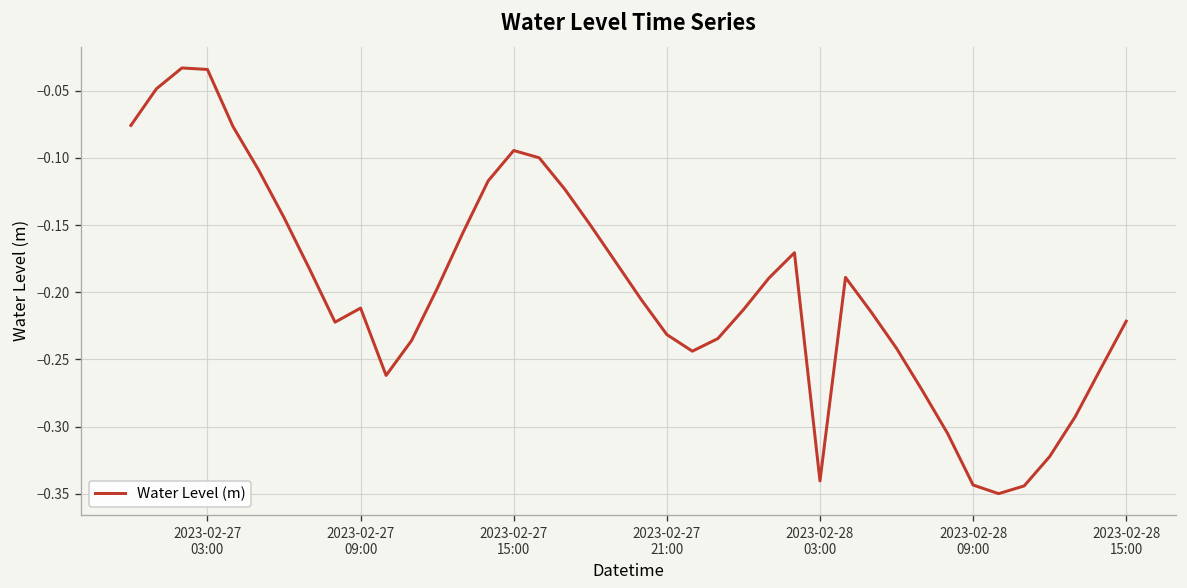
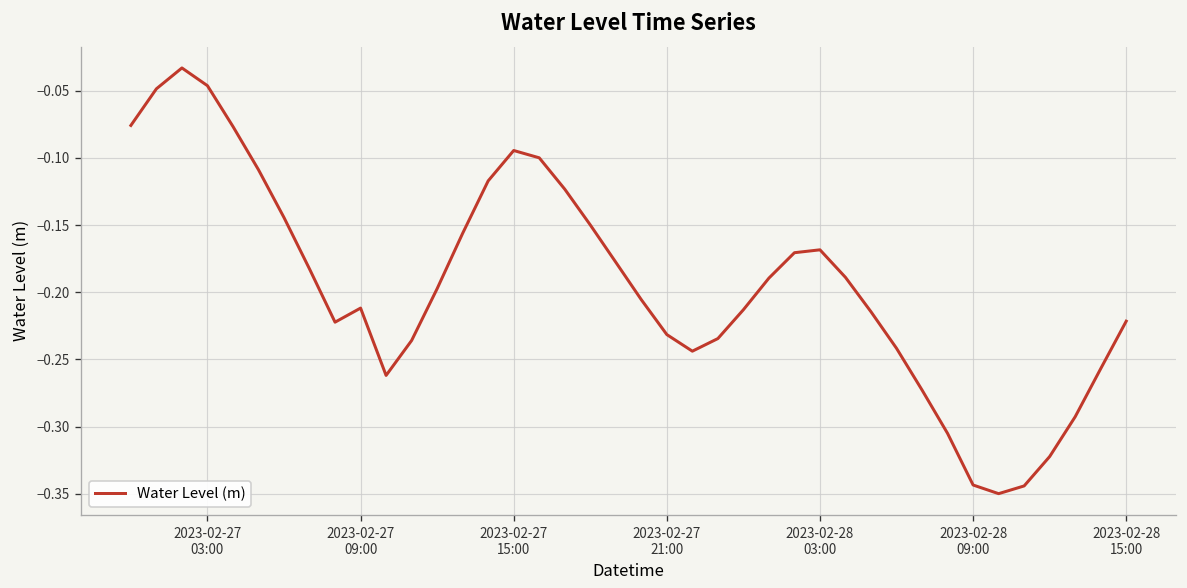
  {
-   "2023-02-27 03:00": -0.034,
+   "2023-02-27 03:00": -0.046,
    "2023-02-27 09:00": -0.212,
    "2023-02-27 15:00": -0.094,
    "2023-02-27 21:00": -0.231,
-   "2023-02-28 03:00": -0.340,
+   "2023-02-28 03:00": -0.168,
    "2023-02-28 09:00": -0.343,
    "2023-02-28 15:00": -0.222
  }
